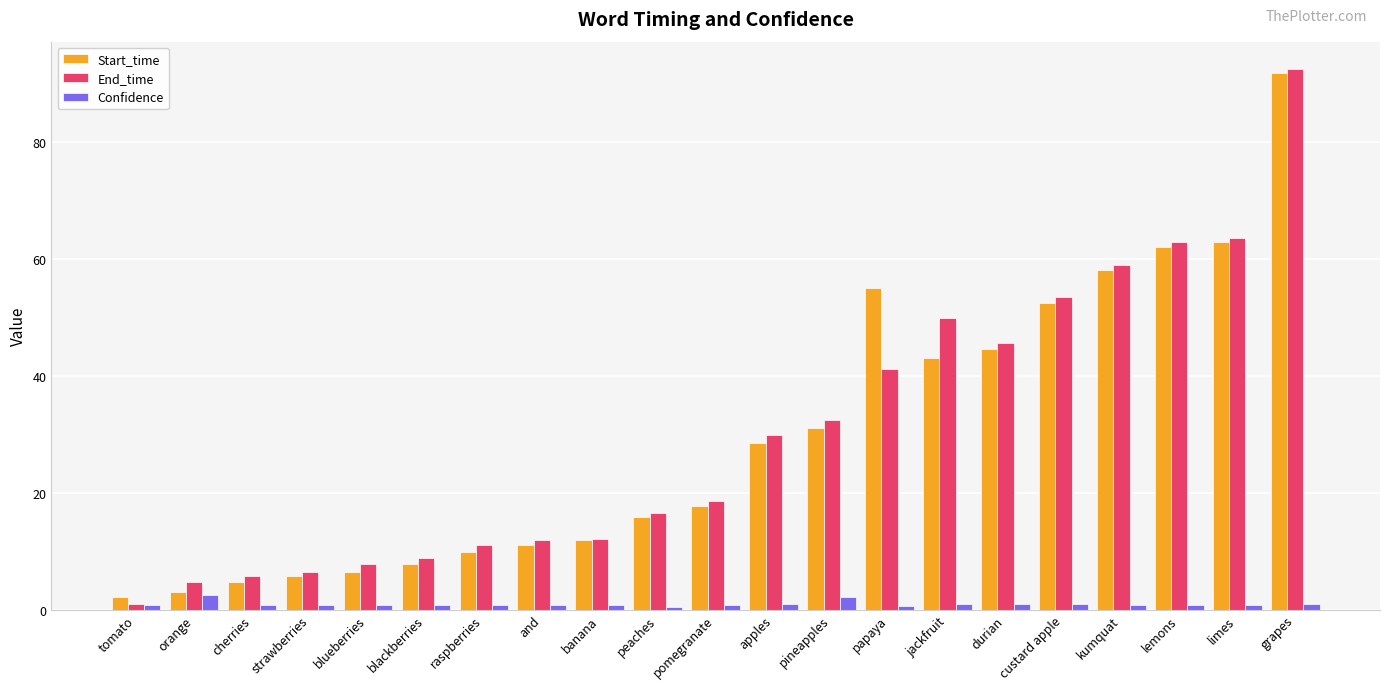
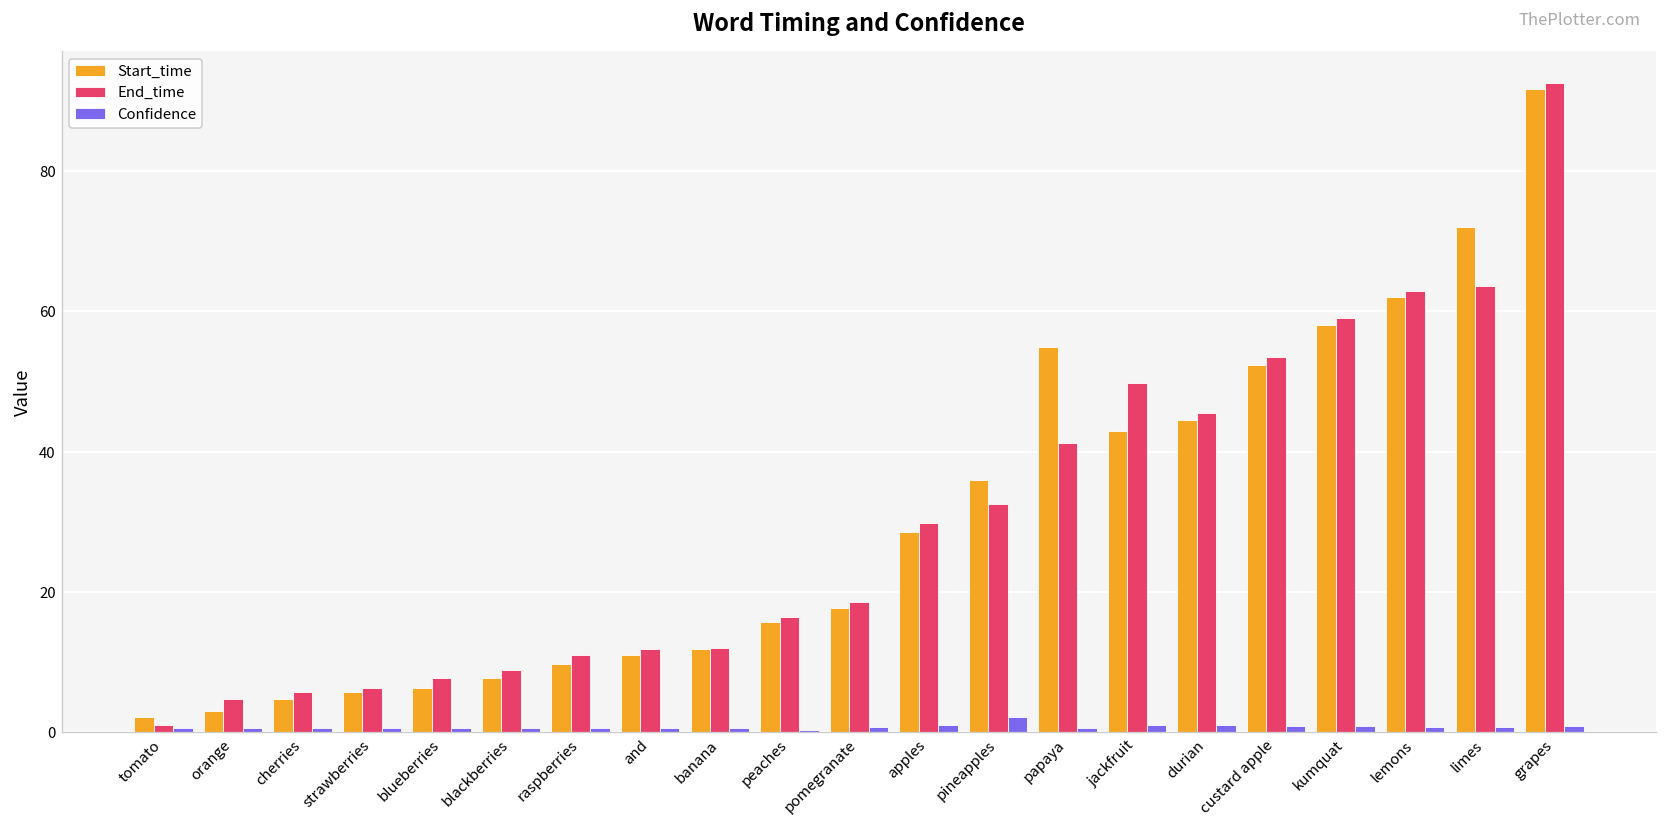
  {
    "Start_time": {
      "tomato": 2,
      "orange": 3,
      "cherries": 5,
      "strawberries": 6,
      "blueberries": 6,
      "blackberries": 8,
      "raspberries": 10,
      "and": 11,
      "banana": 12,
      "peaches": 16,
      "pomegranate": 18,
      "apples": 29,
-     "pineapples": 31,
+     "pineapples": 36,
      "papaya": 55,
      "jackfruit": 43,
      "durian": 45,
      "custard apple": 52,
      "kumquat": 58,
      "lemons": 62,
-     "limes": 63,
+     "limes": 72,
      "grapes": 92
    },
    "End_time": {
      "tomato": 1,
      "orange": 5,
      "cherries": 6,
      "strawberries": 6,
      "blueberries": 8,
      "blackberries": 9,
      "raspberries": 11,
      "and": 12,
      "banana": 12,
      "peaches": 17,
      "pomegranate": 19,
      "apples": 30,
      "pineapples": 33,
      "papaya": 41,
      "jackfruit": 50,
      "durian": 46,
      "custard apple": 54,
      "kumquat": 59,
      "lemons": 63,
      "limes": 64,
      "grapes": 93
    },
    "Confidence": {
      "tomato": 1,
-     "orange": 2,
+     "orange": 1,
      "cherries": 1,
      "strawberries": 1,
      "blueberries": 1,
      "blackberries": 1,
      "raspberries": 1,
      "and": 1,
      "banana": 1,
      "pomegranate": 1,
      "apples": 1,
      "pineapples": 2,
      "papaya": 1,
      "jackfruit": 1,
      "durian": 1,
      "custard apple": 1,
      "kumquat": 1,
      "lemons": 1,
      "limes": 1,
      "grapes": 1
    }
  }
